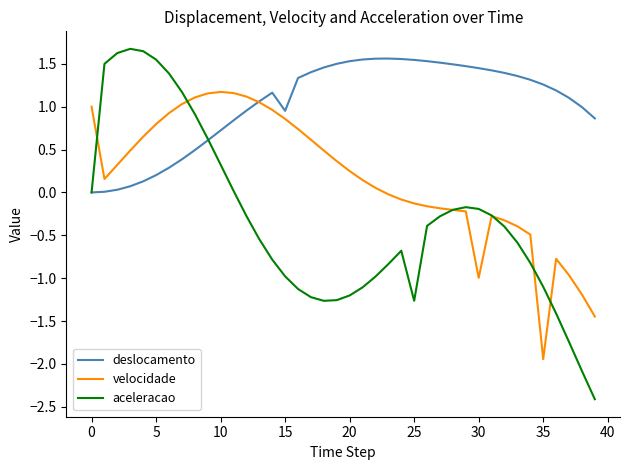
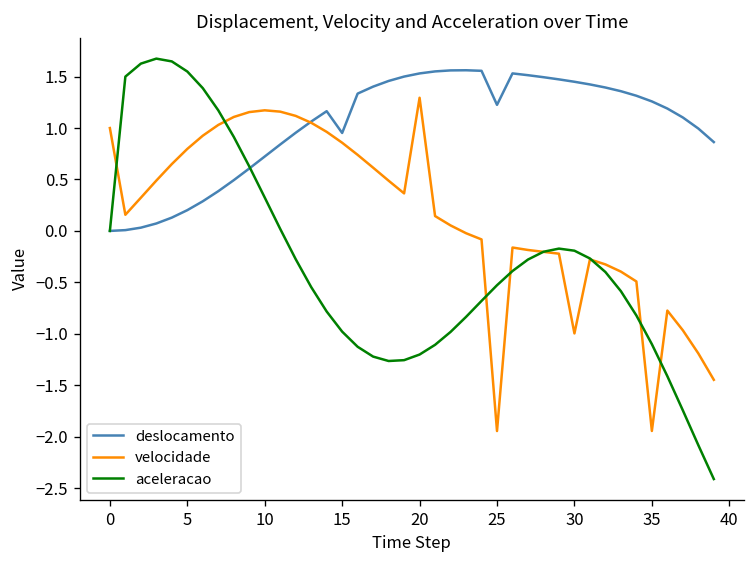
  {
    "deslocamento": {
      "5": 0.2,
      "10": 0.7,
      "15": 1.0,
      "20": 1.5,
-     "25": 1.5,
+     "25": 1.2,
      "30": 1.4,
      "35": 1.3
    },
    "velocidade": {
      "0": 1.0,
      "5": 0.8,
      "10": 1.2,
      "15": 0.9,
-     "20": 0.2,
-     "25": -0.1,
+     "20": 1.3,
+     "25": -1.9,
      "30": -1.0,
      "35": -1.9
    },
    "aceleracao": {
      "5": 1.5,
      "10": 0.3,
      "15": -1.0,
      "20": -1.2,
-     "25": -1.3,
+     "25": -0.5,
      "30": -0.2,
      "35": -1.1
    }
  }
